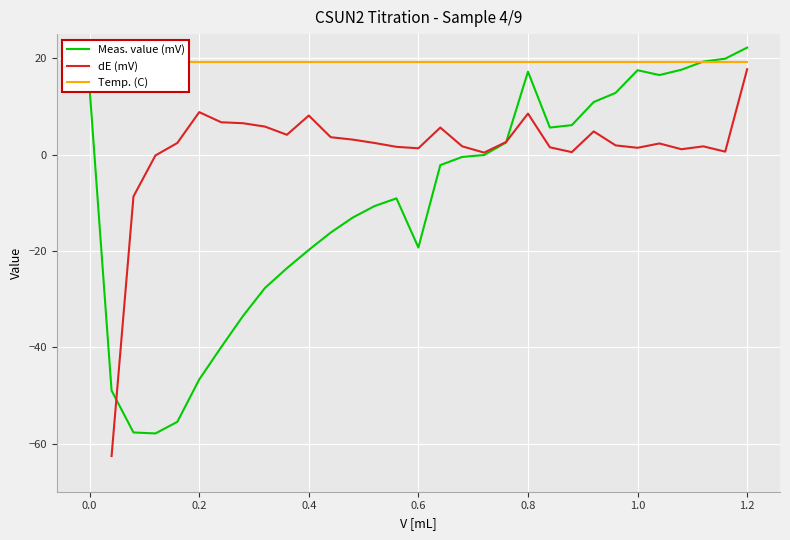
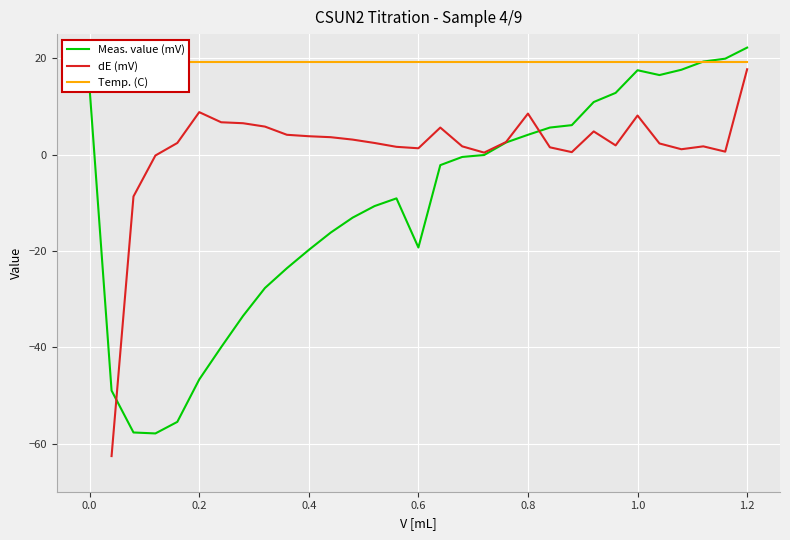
  {
    "Meas. value (mV)": {
      "0.2": -47,
      "0.4": -20,
      "0.6": -19,
-     "0.8": 17,
+     "0.8": 4,
      "1.0": 18,
      "1.2": 22
    },
    "dE (mV)": {
      "0.2": 9,
-     "0.4": 8,
+     "0.4": 4,
      "0.6": 1,
      "0.8": 9,
-     "1.0": 1,
+     "1.0": 8,
      "1.2": 18
    },
    "Temp. (C)": {
      "0.2": 19,
      "0.4": 19,
      "0.6": 19,
      "0.8": 19,
      "1.0": 19,
      "1.2": 19
    }
  }
